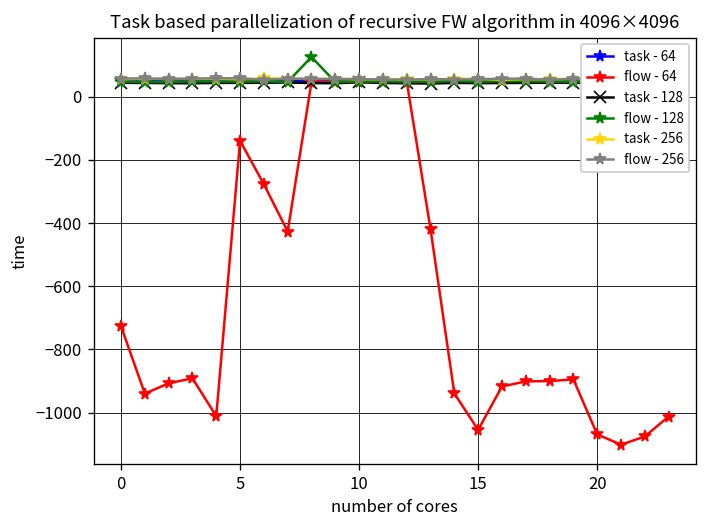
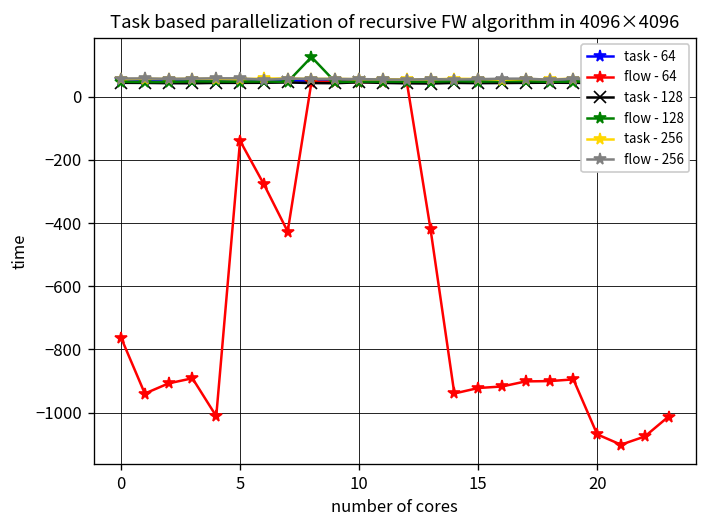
  {
    "flow - 64": {
-     "0": -730,
+     "0": -760,
      "5": -140,
-     "15": -1050,
+     "15": -920,
      "20": -1070
    }
  }
